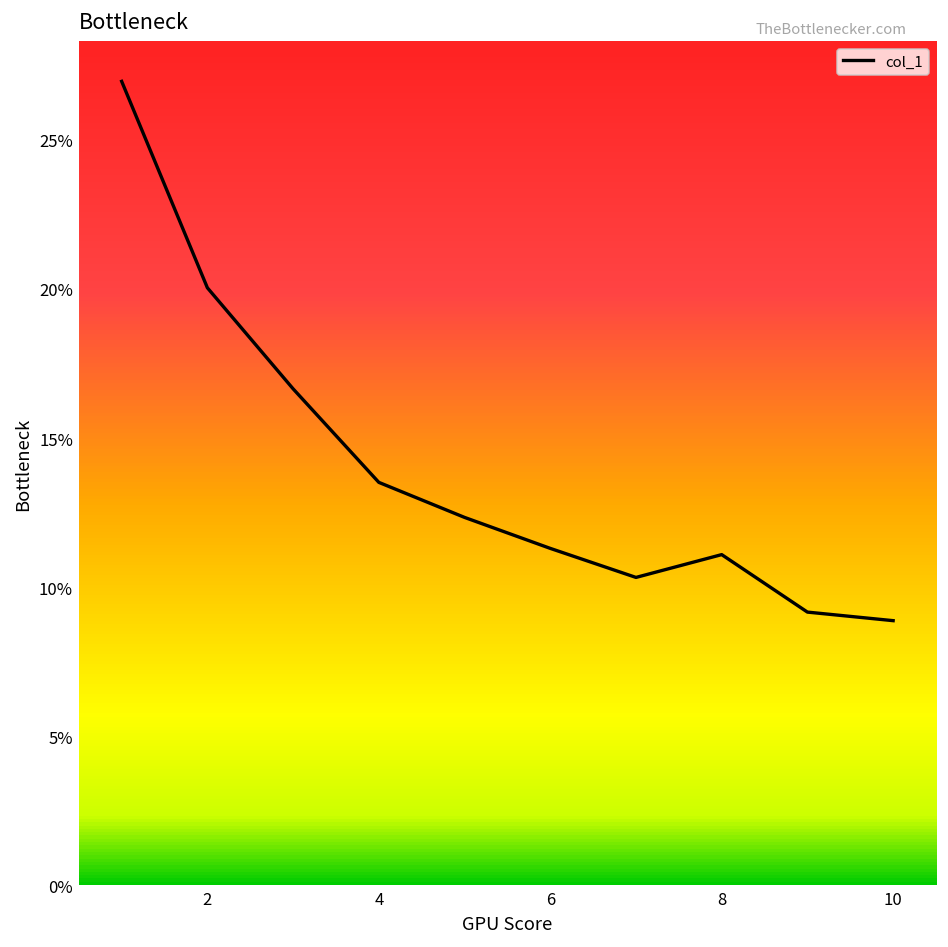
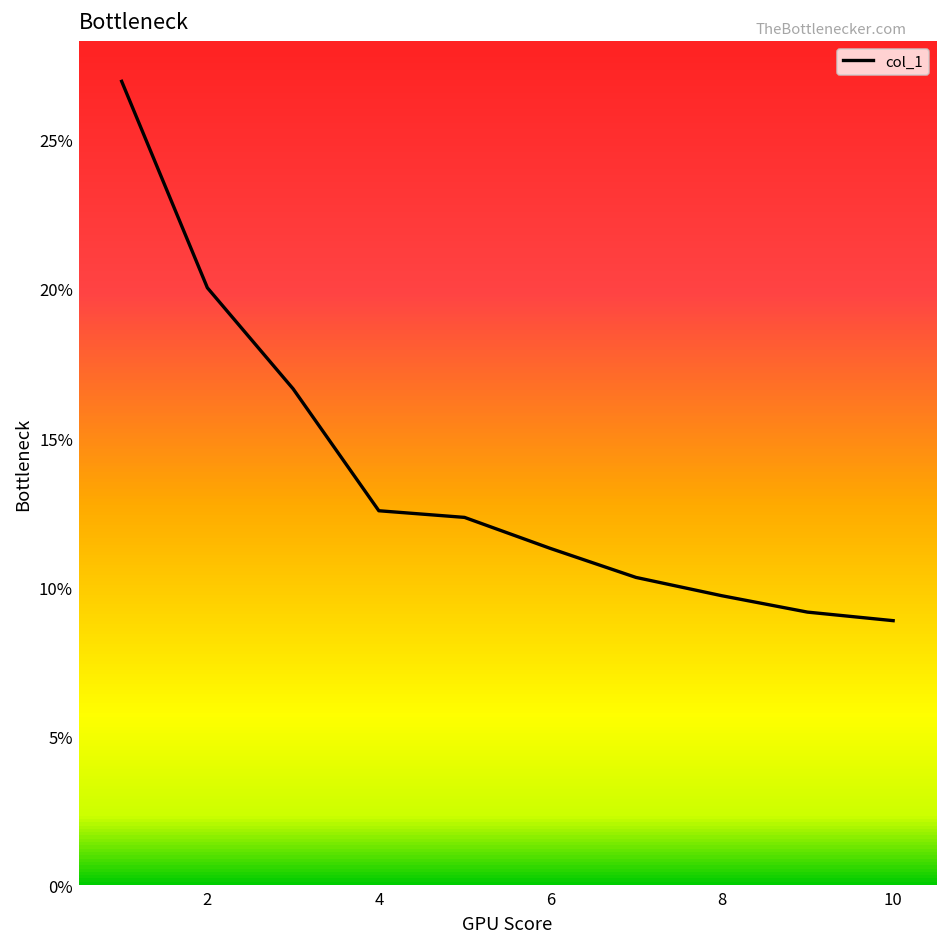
  {
    "2": "20.0%",
-   "4": "13.5%",
+   "4": "12.6%",
    "6": "11.3%",
-   "8": "11.1%",
+   "8": "9.7%",
    "10": "8.9%"
  }
